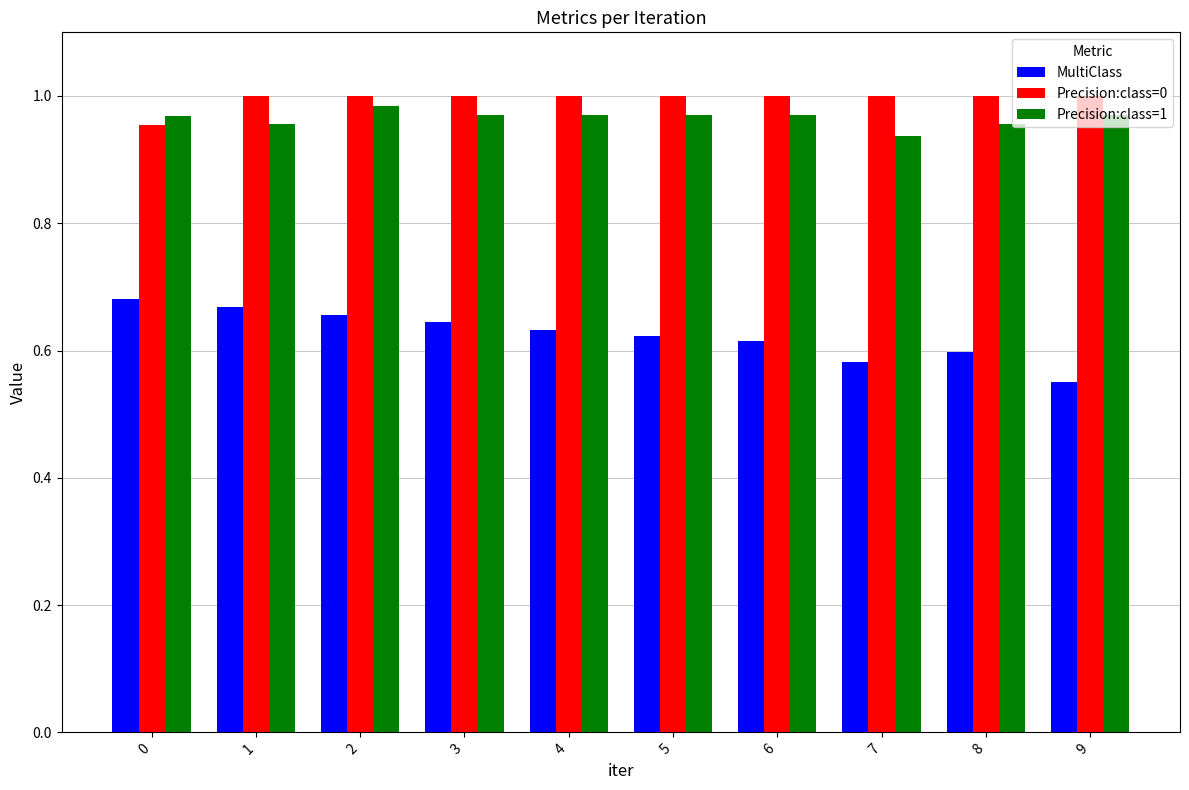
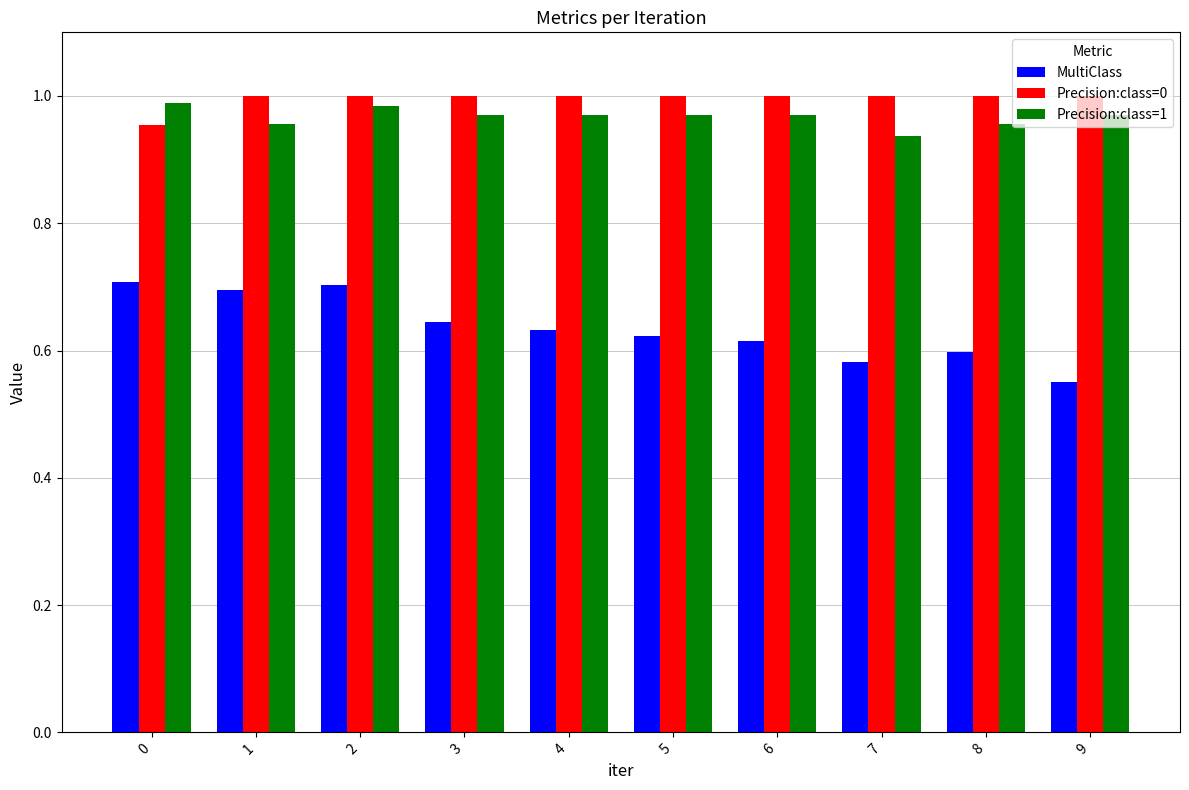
  {
    "MultiClass": {
-     "0": 0.68,
-     "1": 0.67,
-     "2": 0.66,
+     "0": 0.71,
+     "1": 0.70,
+     "2": 0.70,
      "3": 0.64,
      "4": 0.63,
      "5": 0.62,
      "6": 0.61,
      "7": 0.58,
      "8": 0.60,
      "9": 0.55
    },
    "Precision:class=0": {
      "0": 0.95,
      "1": 1.00,
      "2": 1.00,
      "3": 1.00,
      "4": 1.00,
      "5": 1.00,
      "6": 1.00,
      "7": 1.00,
      "8": 1.00
    },
    "Precision:class=1": {
-     "0": 0.97,
+     "0": 0.99,
      "1": 0.96,
      "2": 0.98,
      "3": 0.97,
      "4": 0.97,
      "5": 0.97,
      "6": 0.97,
      "7": 0.94
    }
  }
